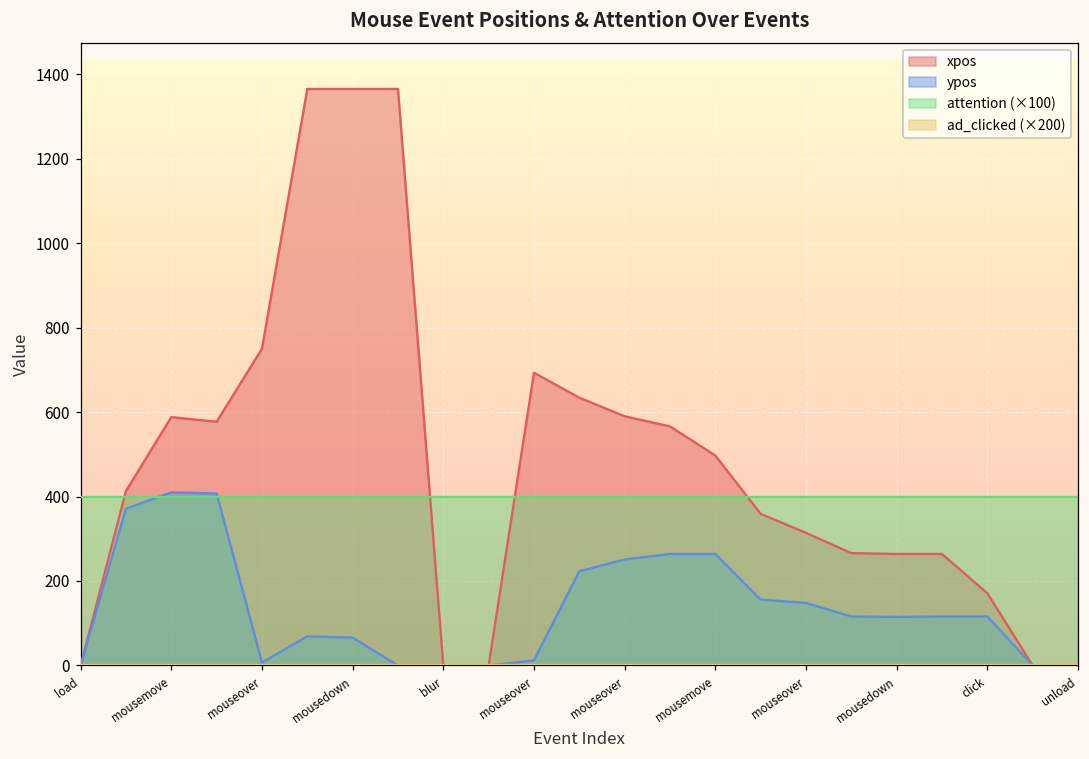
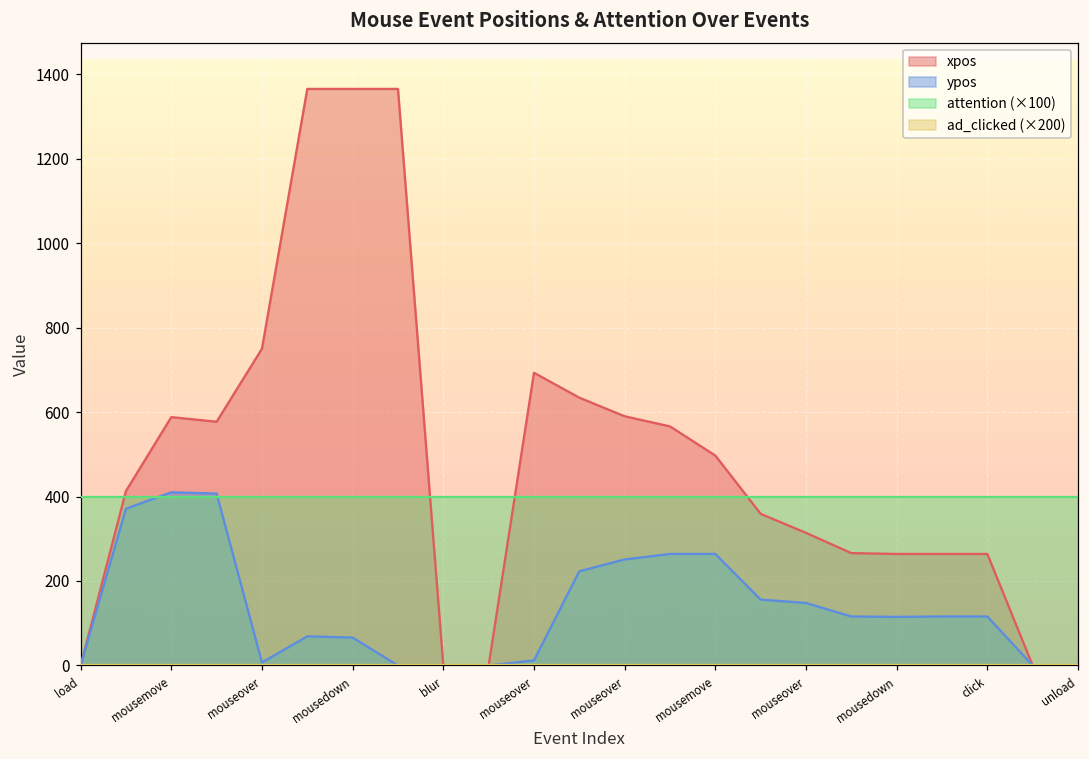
  {
    "xpos": {
-     "click": 170
+     "click": 260
    },
    "ypos": {
      "click": 120
    },
    "attention (×100)": {
      "load": 400,
      "blur": 400,
      "click": 400,
      "unload": 400
    },
    "ad_clicked (×200)": {
      "click": 0
    }
  }
